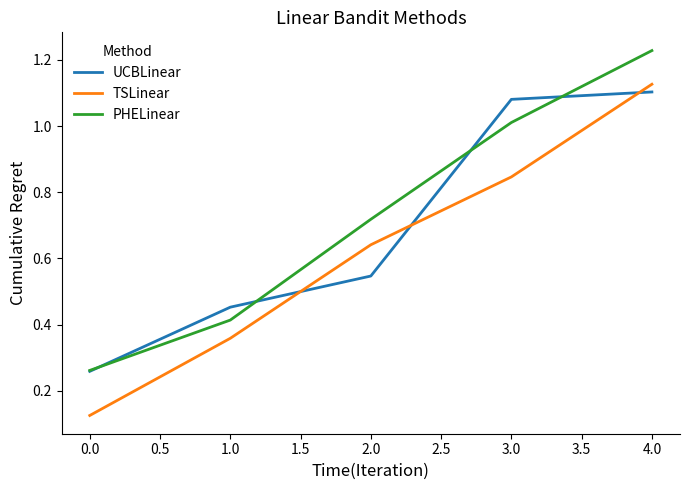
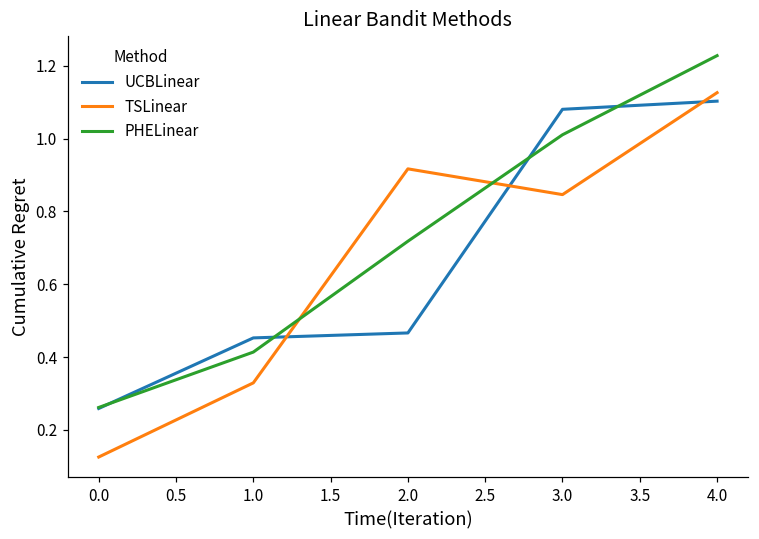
  {
    "UCBLinear": {
      "1.0": 0.45,
-     "2.0": 0.55,
+     "2.0": 0.47,
      "3.0": 1.08,
      "4.0": 1.10
    },
    "TSLinear": {
      "0.0": 0.13,
-     "1.0": 0.36,
-     "2.0": 0.64,
+     "1.0": 0.33,
+     "2.0": 0.92,
      "3.0": 0.85,
      "4.0": 1.13
    },
    "PHELinear": {
      "1.0": 0.41,
      "2.0": 0.72,
      "3.0": 1.01,
      "4.0": 1.23
    }
  }
